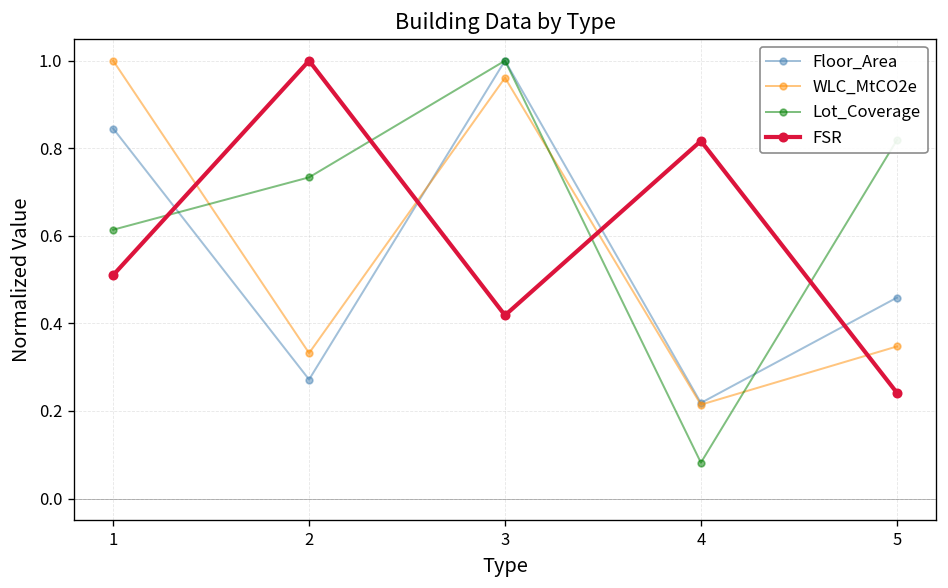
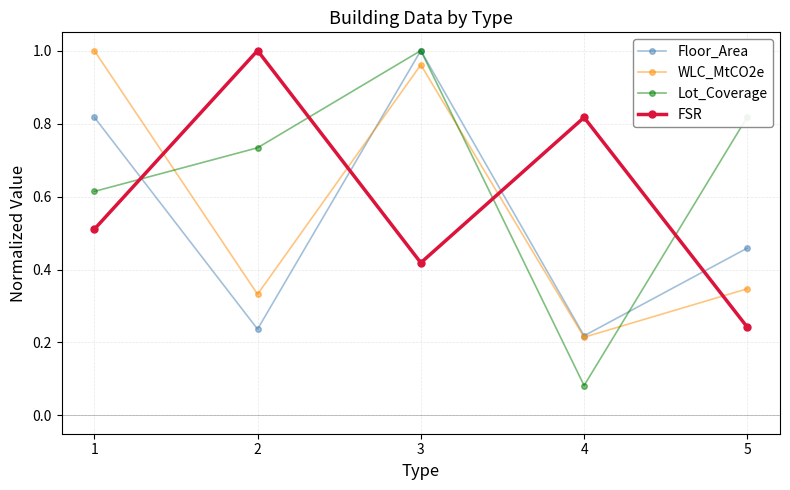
  {
    "Floor_Area": {
-     "1": 0.85,
-     "2": 0.27,
+     "1": 0.82,
+     "2": 0.24,
      "5": 0.46
    },
    "WLC_MtCO2e": {
      "1": 1.00,
      "2": 0.33,
      "3": 0.96,
      "5": 0.35
    },
    "Lot_Coverage": {
      "1": 0.61,
      "2": 0.73,
      "4": 0.08
    },
    "FSR": {
      "1": 0.51,
      "2": 1.00,
      "3": 0.42,
      "4": 0.82,
      "5": 0.24
    }
  }
